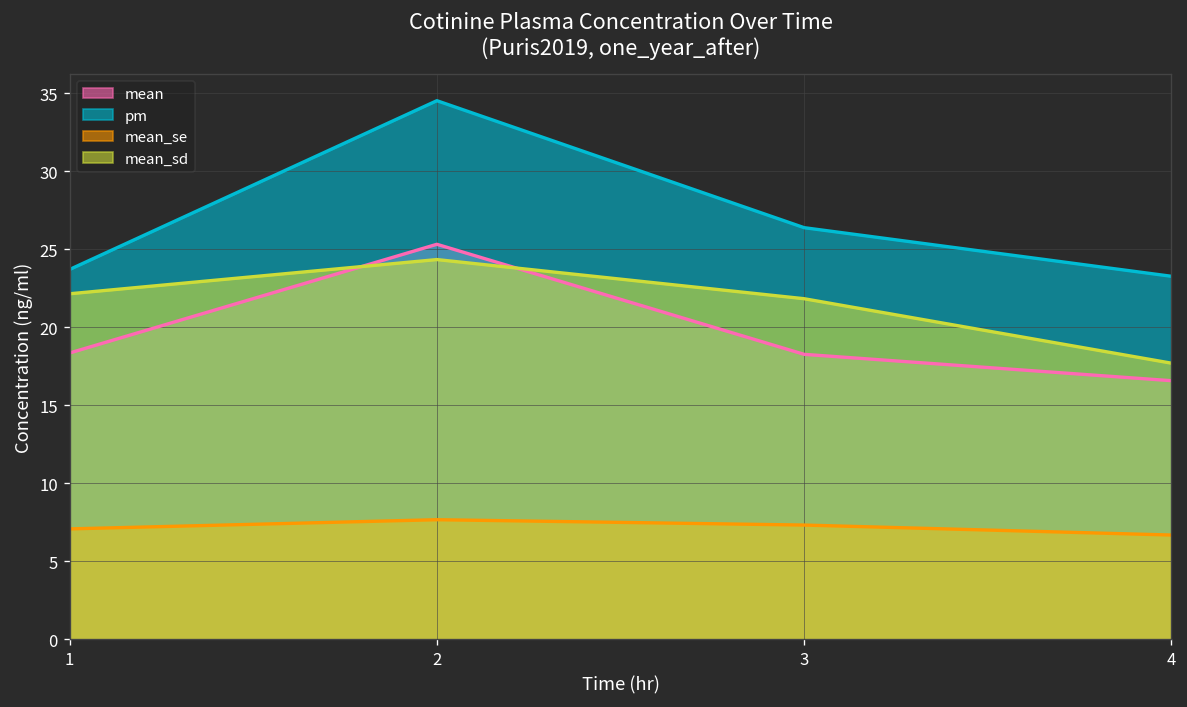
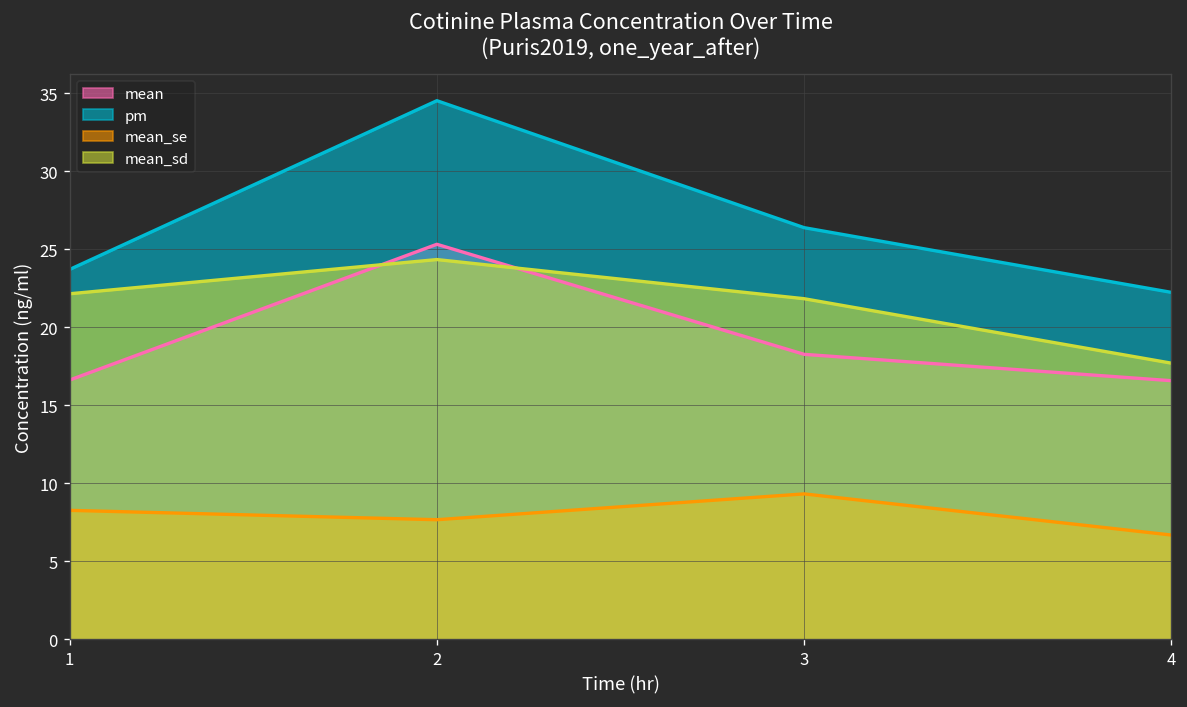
  {
    "mean": {
-     "1": 18.4,
+     "1": 16.6,
      "2": 25.3,
      "3": 18.3,
      "4": 16.6
    },
    "pm": {
      "1": 23.7,
      "2": 34.5,
      "3": 26.4,
-     "4": 23.3
+     "4": 22.2
    },
    "mean_se": {
-     "1": 7.1,
+     "1": 8.3,
      "2": 7.7,
-     "3": 7.3,
+     "3": 9.3,
      "4": 6.7
    },
    "mean_sd": {
      "1": 22.2,
      "2": 24.3,
      "3": 21.8,
      "4": 17.7
    }
  }
